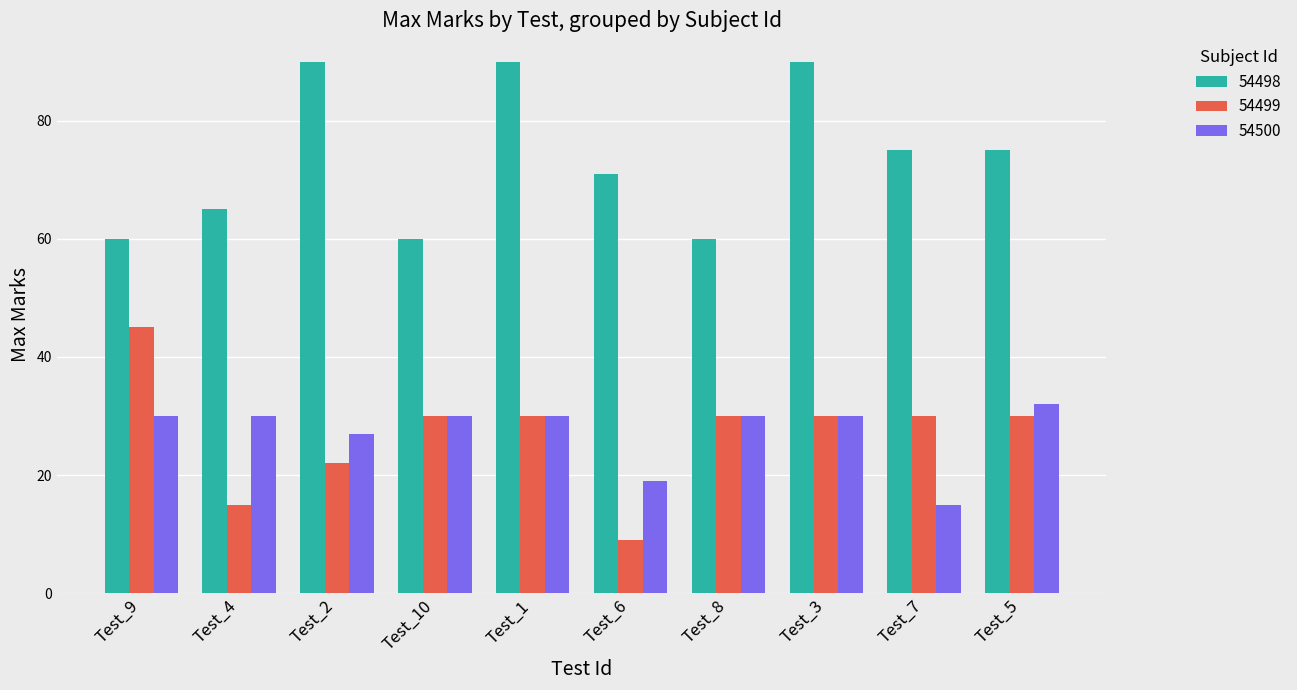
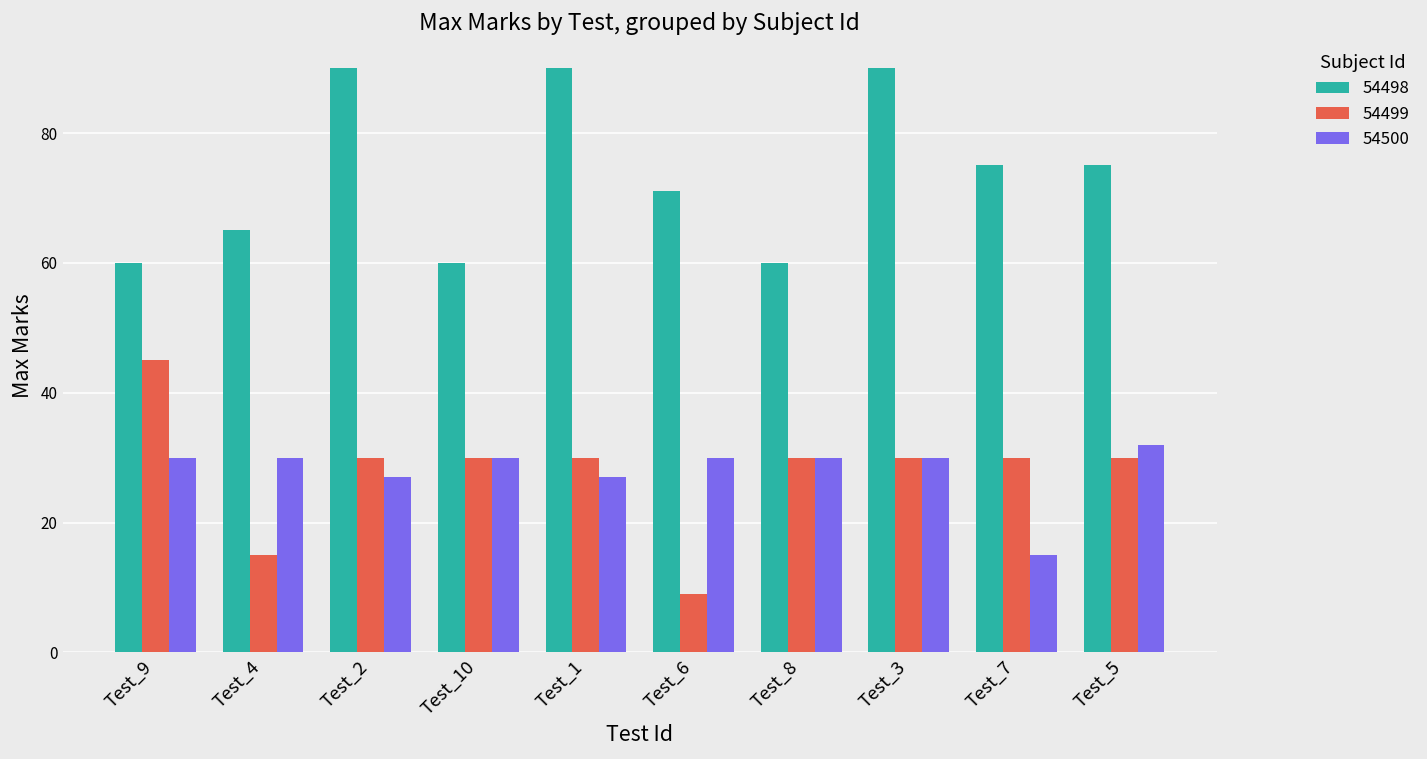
  {
    "54498": {
      "Test_9": 60,
      "Test_4": 65,
      "Test_2": 90,
      "Test_10": 60,
      "Test_1": 90,
      "Test_6": 71,
      "Test_8": 60,
      "Test_3": 90,
      "Test_7": 75,
      "Test_5": 75
    },
    "54499": {
      "Test_9": 45,
      "Test_4": 15,
-     "Test_2": 22,
+     "Test_2": 30,
      "Test_10": 30,
      "Test_1": 30,
      "Test_6": 9,
      "Test_8": 30,
      "Test_3": 30,
      "Test_7": 30,
      "Test_5": 30
    },
    "54500": {
      "Test_9": 30,
      "Test_4": 30,
      "Test_2": 27,
      "Test_10": 30,
-     "Test_1": 30,
-     "Test_6": 19,
+     "Test_1": 27,
+     "Test_6": 30,
      "Test_8": 30,
      "Test_3": 30,
      "Test_7": 15,
      "Test_5": 32
    }
  }
